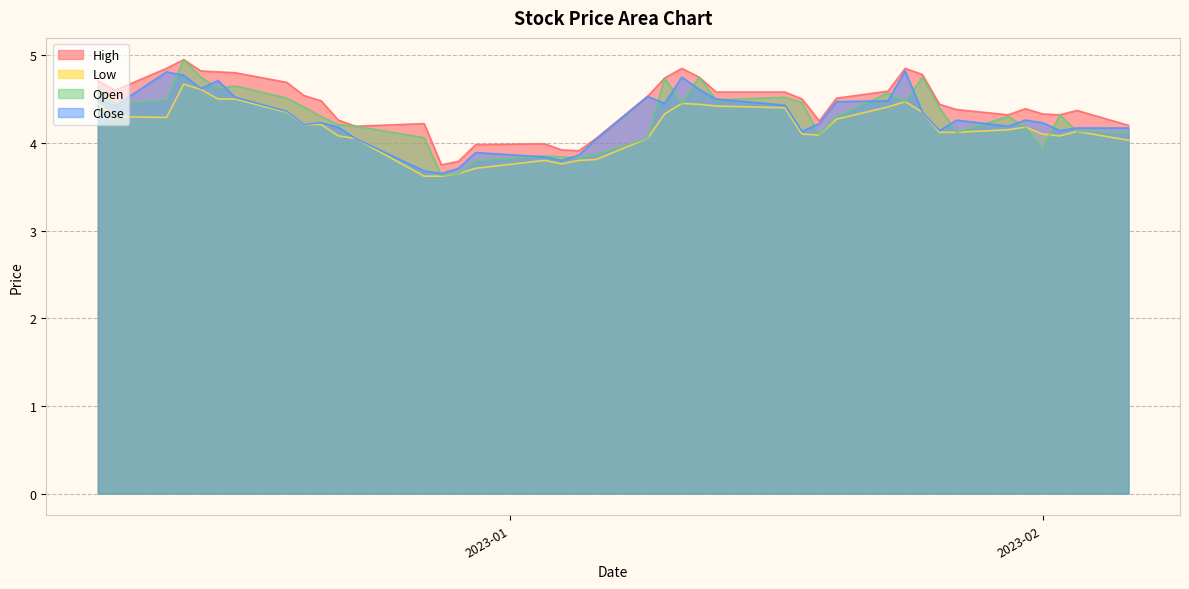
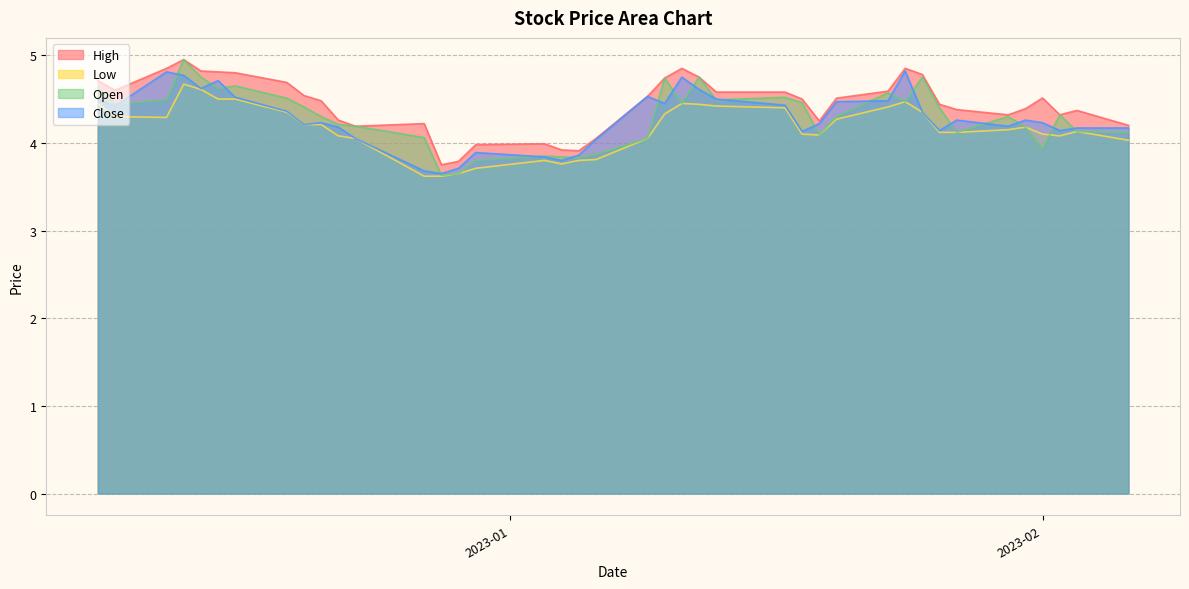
  {
    "High": {
-     "2023-02": 4.3
+     "2023-02": 4.5
    },
    "Low": {
      "2023-02": 4.1
    },
    "Open": {
      "2023-02": 3.9
    },
    "Close": {
      "2023-02": 4.2
    }
  }
